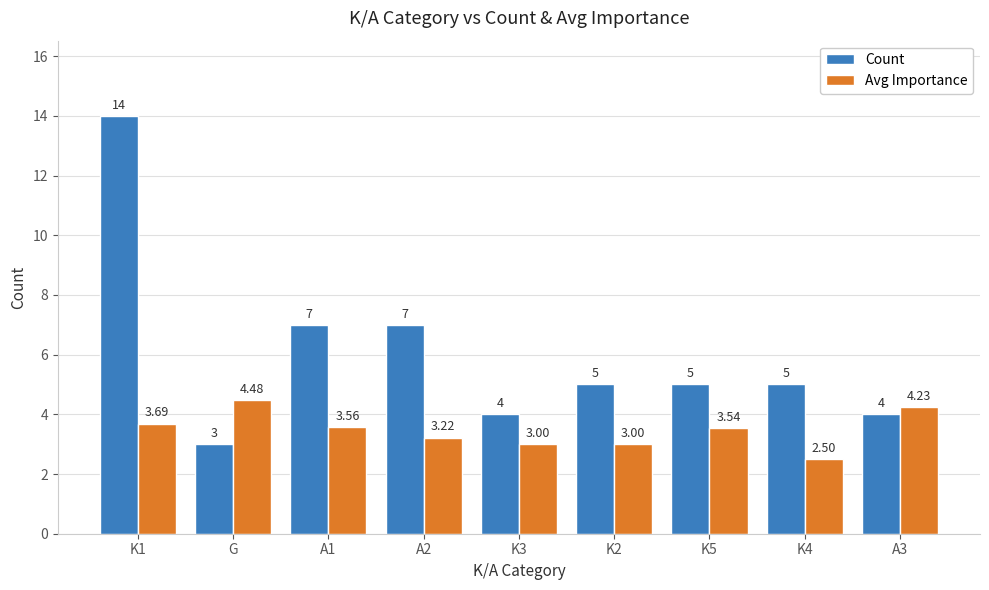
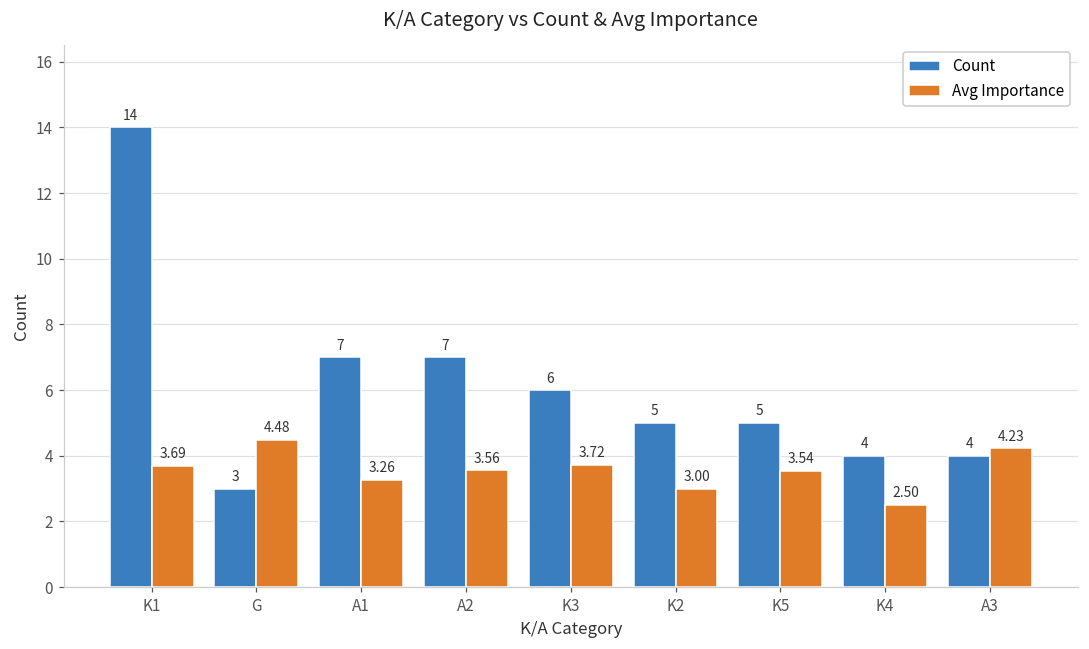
  {
    "Count": {
      "K1": 14,
      "G": 3,
      "A1": 7,
      "A2": 7,
-     "K3": 4,
+     "K3": 6,
      "K2": 5,
      "K5": 5,
-     "K4": 5,
+     "K4": 4,
      "A3": 4
    },
    "Avg Importance": {
      "K1": 3.69,
      "G": 4.48,
-     "A1": 3.56,
-     "A2": 3.22,
-     "K3": 3.00,
+     "A1": 3.26,
+     "A2": 3.56,
+     "K3": 3.72,
      "K2": 3.00,
      "K5": 3.54,
      "K4": 2.50,
      "A3": 4.23
    }
  }
